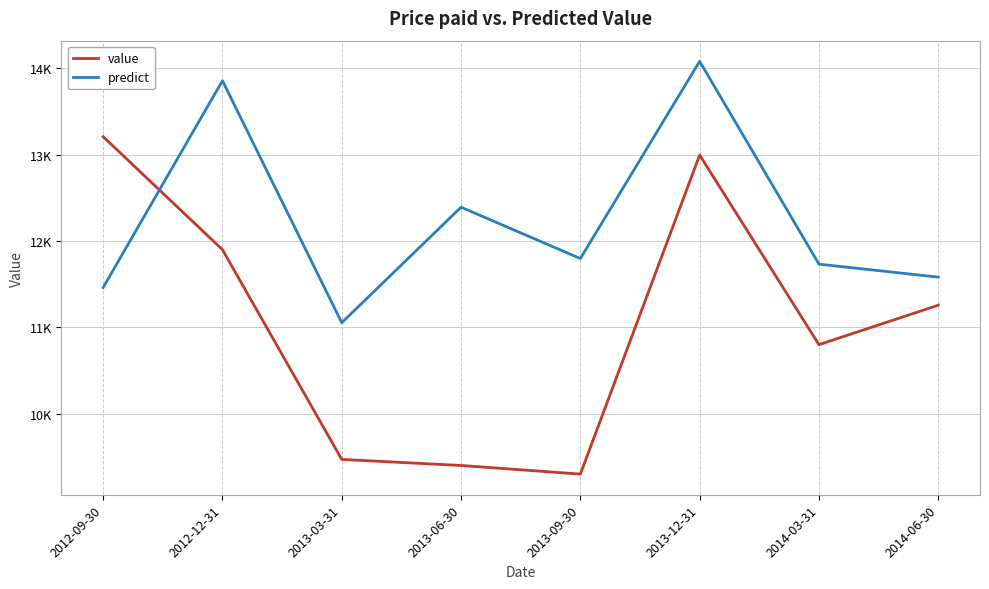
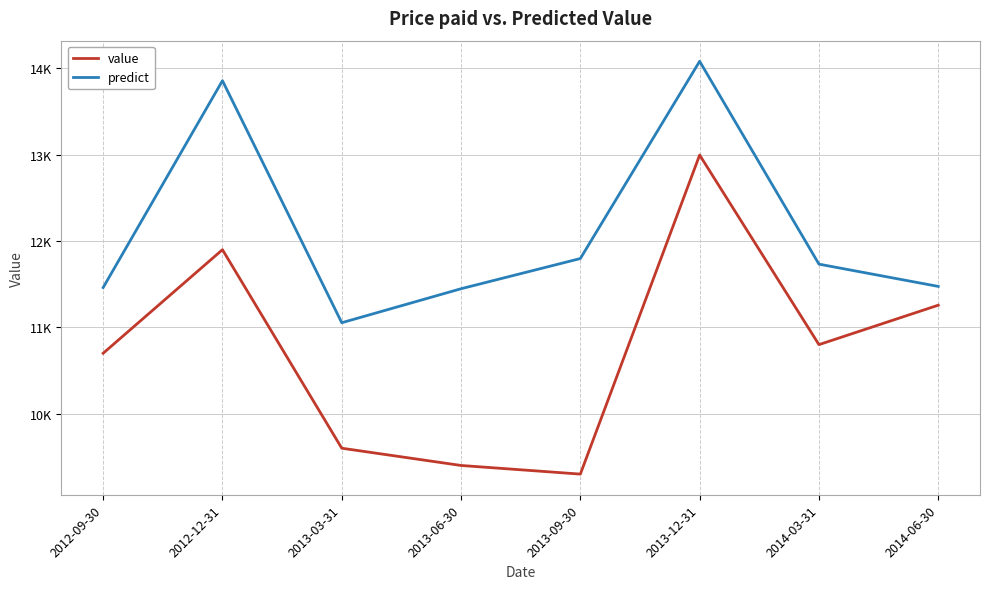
  {
    "value": {
-     "2012-09-30": 13200,
+     "2012-09-30": 10700,
      "2012-12-31": 11900,
-     "2013-03-31": 9500,
+     "2013-03-31": 9600,
      "2013-06-30": 9400,
      "2013-09-30": 9300,
      "2013-12-31": 13000,
      "2014-03-31": 10800,
      "2014-06-30": 11300
    },
    "predict": {
      "2012-09-30": 11500,
      "2012-12-31": 13900,
      "2013-03-31": 11100,
-     "2013-06-30": 12400,
+     "2013-06-30": 11400,
      "2013-09-30": 11800,
      "2013-12-31": 14100,
      "2014-03-31": 11700,
-     "2014-06-30": 11600
+     "2014-06-30": 11500
    }
  }
